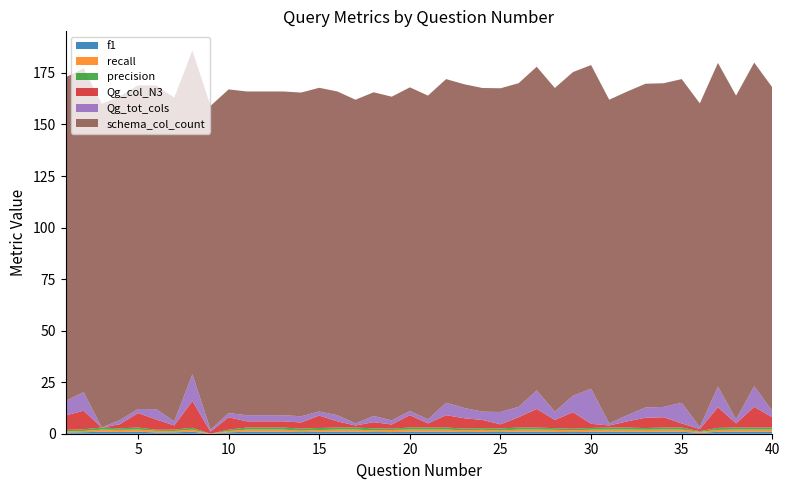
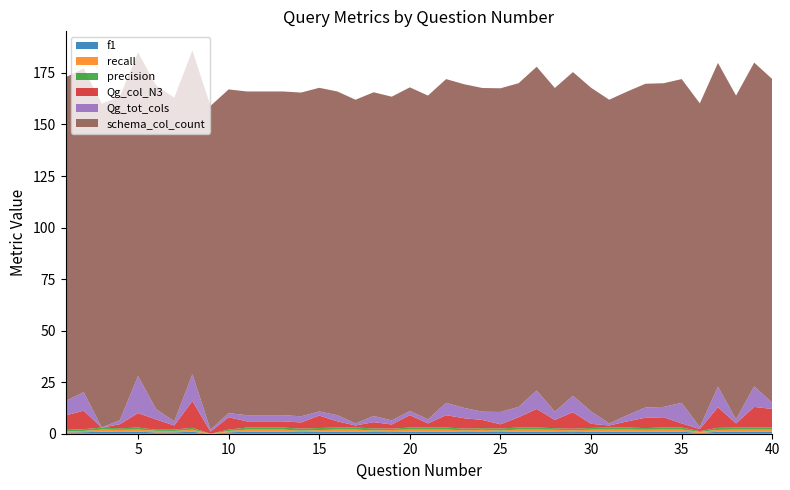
  {
    "Qg_col_N3": {
      "5": 7,
      "10": 6,
      "15": 6,
      "20": 6,
      "25": 2,
      "30": 2,
      "35": 2,
-     "40": 5
+     "40": 9
    },
    "Qg_tot_cols": {
-     "5": 2,
+     "5": 18,
      "10": 2,
      "15": 2,
      "20": 2,
      "25": 6,
-     "30": 17,
+     "30": 6,
      "35": 10,
      "40": 3
    },
    "schema_col_count": {
      "10": 157,
      "15": 157,
      "20": 157,
      "25": 157,
      "30": 157,
      "35": 157,
      "40": 157
    }
  }
